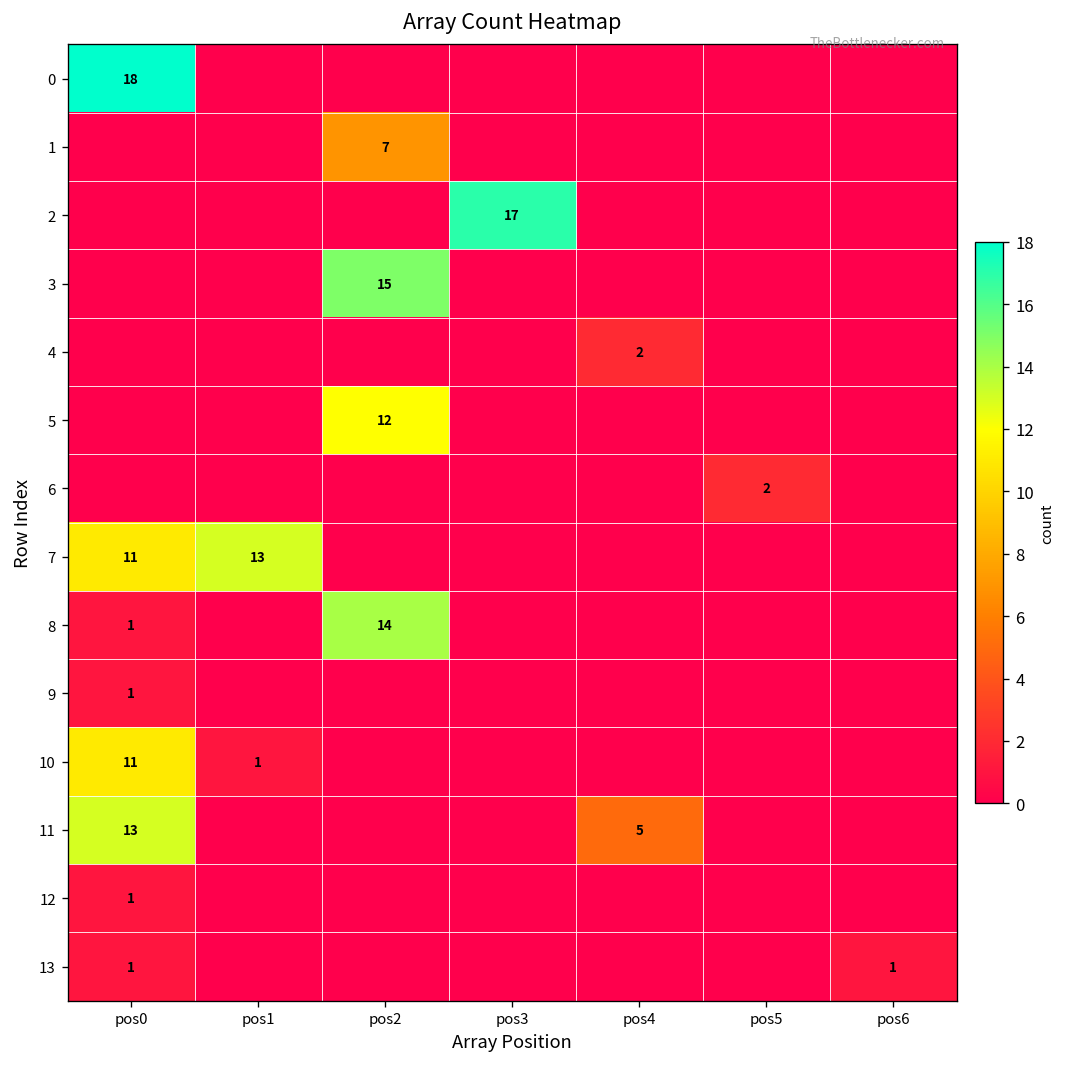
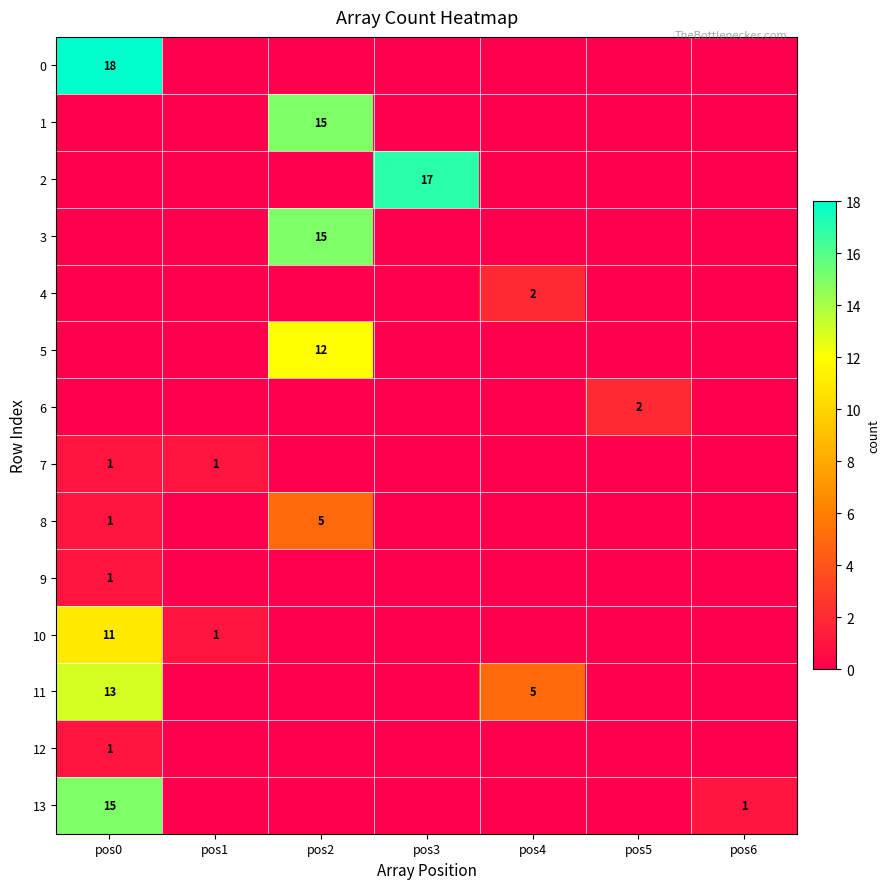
  {
    "0": {
      "pos0": 18
    },
    "1": {
-     "pos2": 7
+     "pos2": 15
    },
    "2": {
      "pos3": 17
    },
    "3": {
      "pos2": 15
    },
    "4": {
      "pos4": 2
    },
    "5": {
      "pos2": 12
    },
    "6": {
      "pos5": 2
    },
    "7": {
-     "pos0": 11,
-     "pos1": 13
+     "pos0": 1,
+     "pos1": 1
    },
    "8": {
      "pos0": 1,
-     "pos2": 14
+     "pos2": 5
    },
    "9": {
      "pos0": 1
    },
    "10": {
      "pos0": 11,
      "pos1": 1
    },
    "11": {
      "pos0": 13,
      "pos4": 5
    },
    "12": {
      "pos0": 1
    },
    "13": {
-     "pos0": 1,
+     "pos0": 15,
      "pos6": 1
    }
  }
